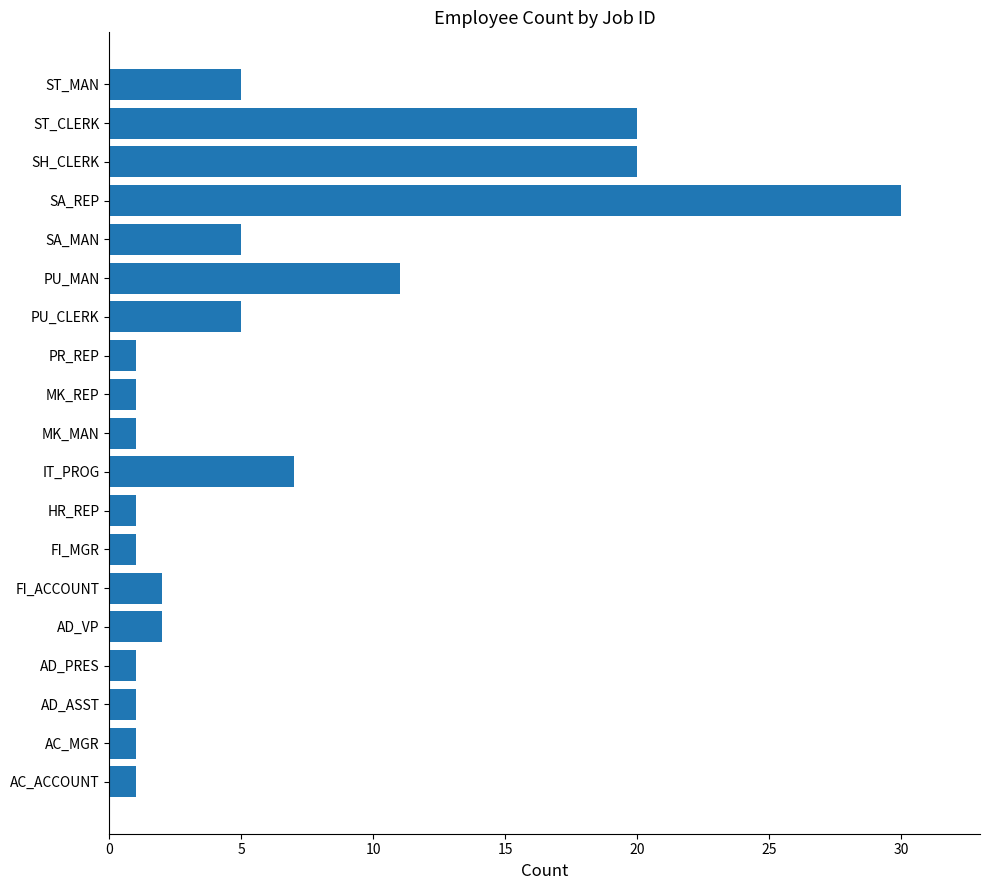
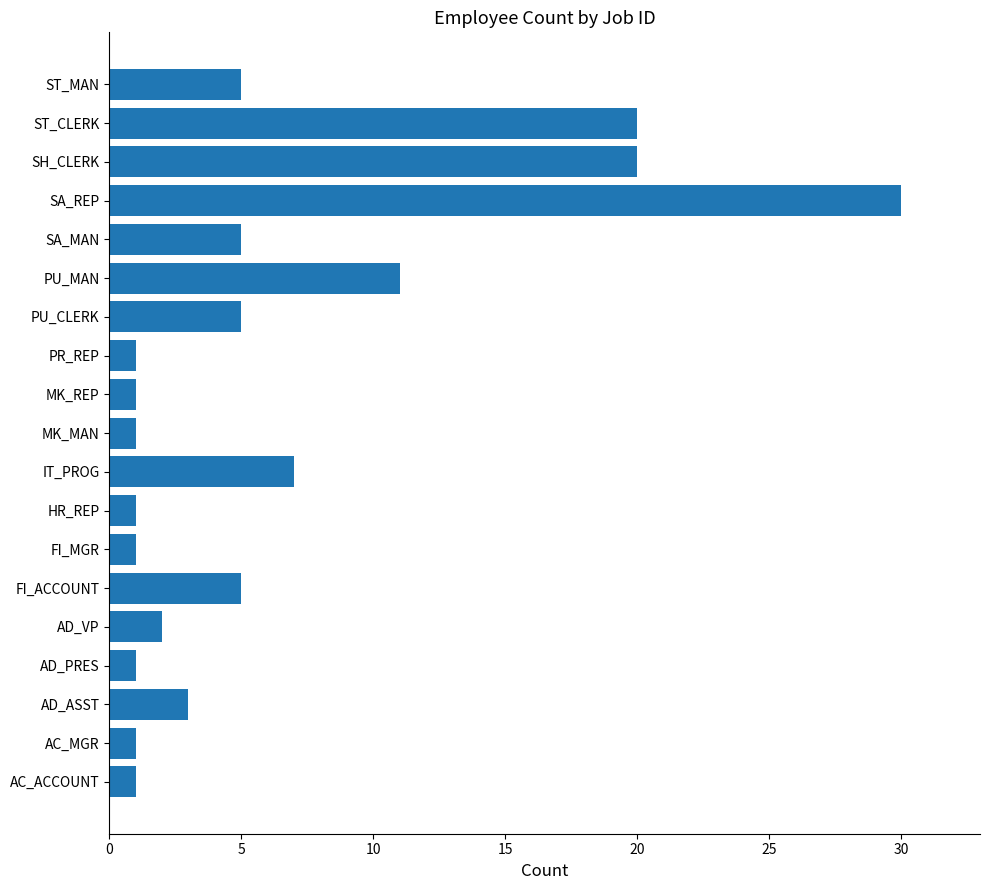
  {
    "ST_MAN": 5,
    "ST_CLERK": 20,
    "SH_CLERK": 20,
    "SA_REP": 30,
    "SA_MAN": 5,
    "PU_MAN": 11,
    "PU_CLERK": 5,
    "PR_REP": 1,
    "MK_REP": 1,
    "MK_MAN": 1,
    "IT_PROG": 7,
    "HR_REP": 1,
    "FI_MGR": 1,
-   "FI_ACCOUNT": 2,
+   "FI_ACCOUNT": 5,
    "AD_VP": 2,
    "AD_PRES": 1,
-   "AD_ASST": 1,
+   "AD_ASST": 3,
    "AC_MGR": 1,
    "AC_ACCOUNT": 1
  }
